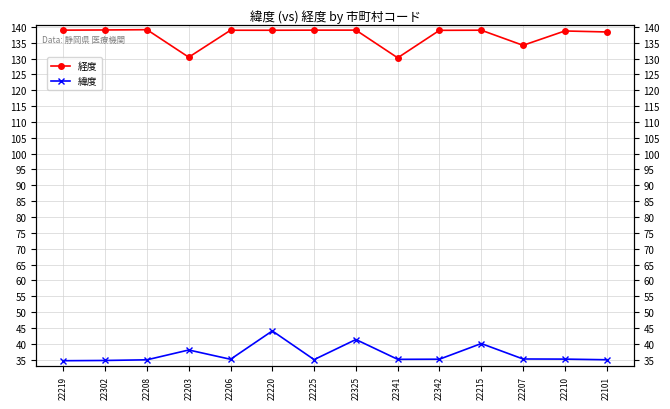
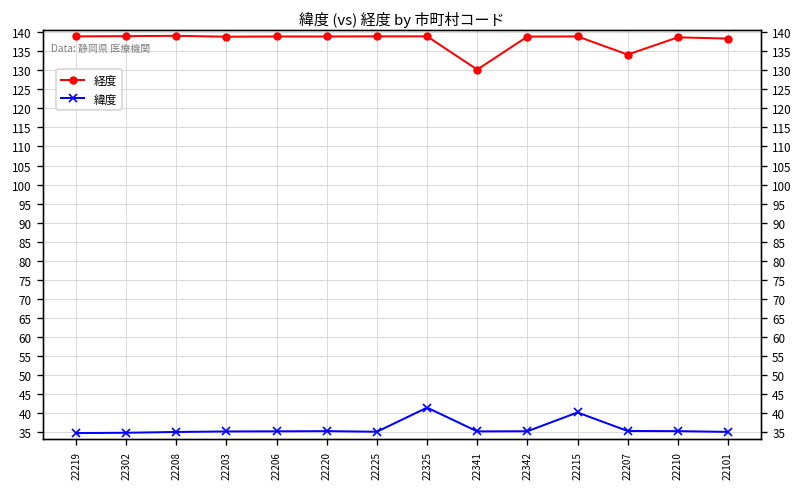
  {
    "経度": {
      "22219": 139,
      "22302": 139,
      "22208": 139,
-     "22203": 130,
+     "22203": 139,
      "22206": 139,
      "22220": 139,
      "22225": 139,
      "22325": 139,
      "22341": 130,
      "22342": 139,
      "22215": 139,
      "22207": 134,
      "22210": 139,
      "22101": 138
    },
    "緯度": {
      "22219": 35,
      "22302": 35,
      "22208": 35,
-     "22203": 38,
+     "22203": 35,
      "22206": 35,
-     "22220": 44,
+     "22220": 35,
      "22225": 35,
      "22325": 41,
      "22341": 35,
      "22342": 35,
      "22215": 40,
      "22207": 35,
      "22210": 35,
      "22101": 35
    }
  }
